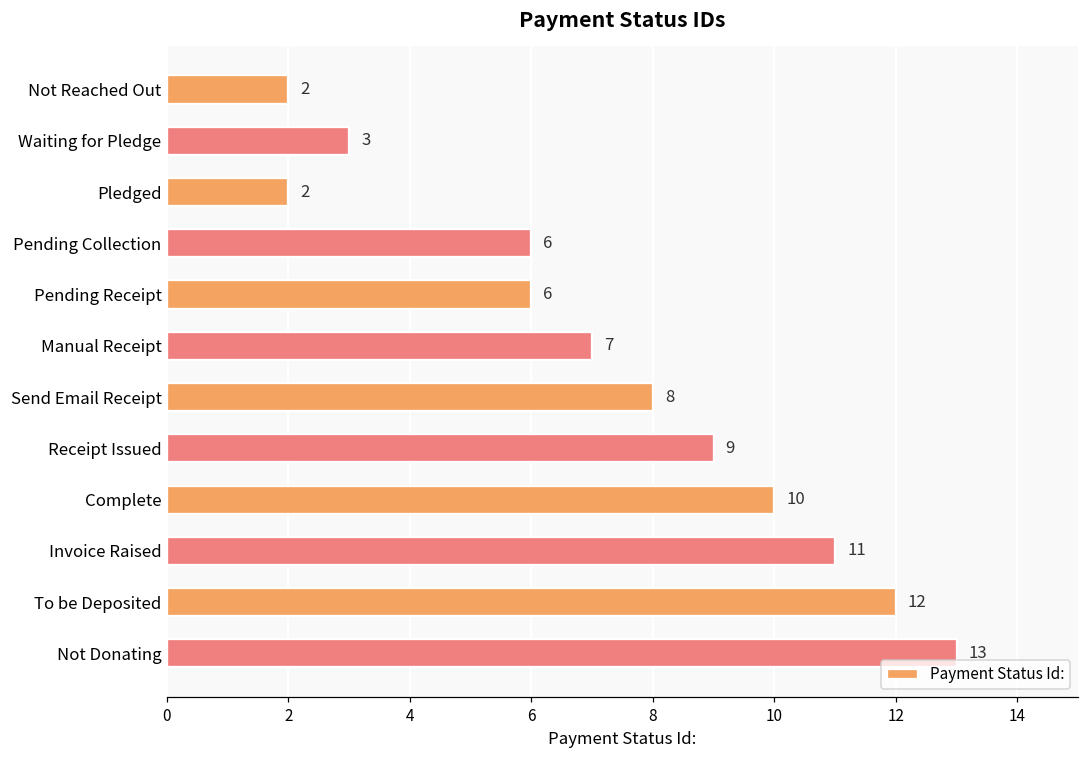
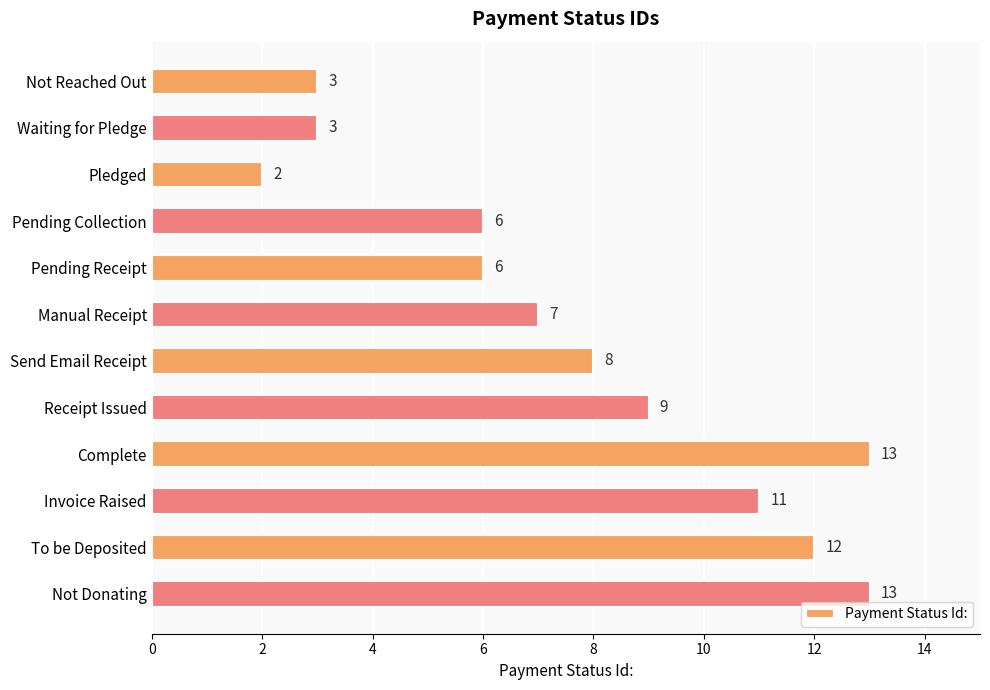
  {
-   "Not Reached Out": 2,
+   "Not Reached Out": 3,
    "Waiting for Pledge": 3,
    "Pledged": 2,
    "Pending Collection": 6,
    "Pending Receipt": 6,
    "Manual Receipt": 7,
    "Send Email Receipt": 8,
    "Receipt Issued": 9,
-   "Complete": 10,
+   "Complete": 13,
    "Invoice Raised": 11,
    "To be Deposited": 12
  }
